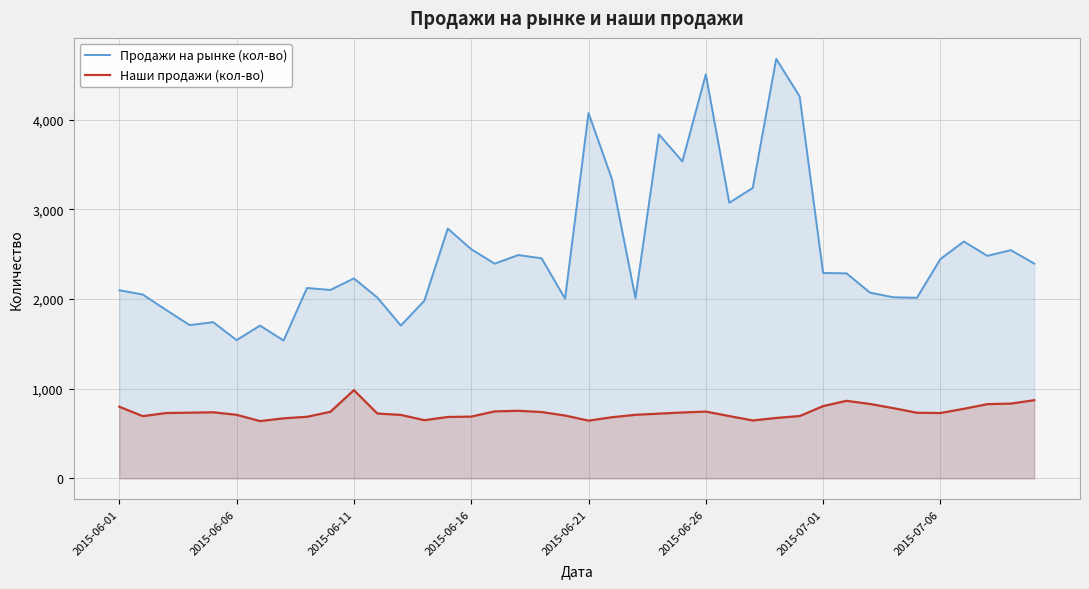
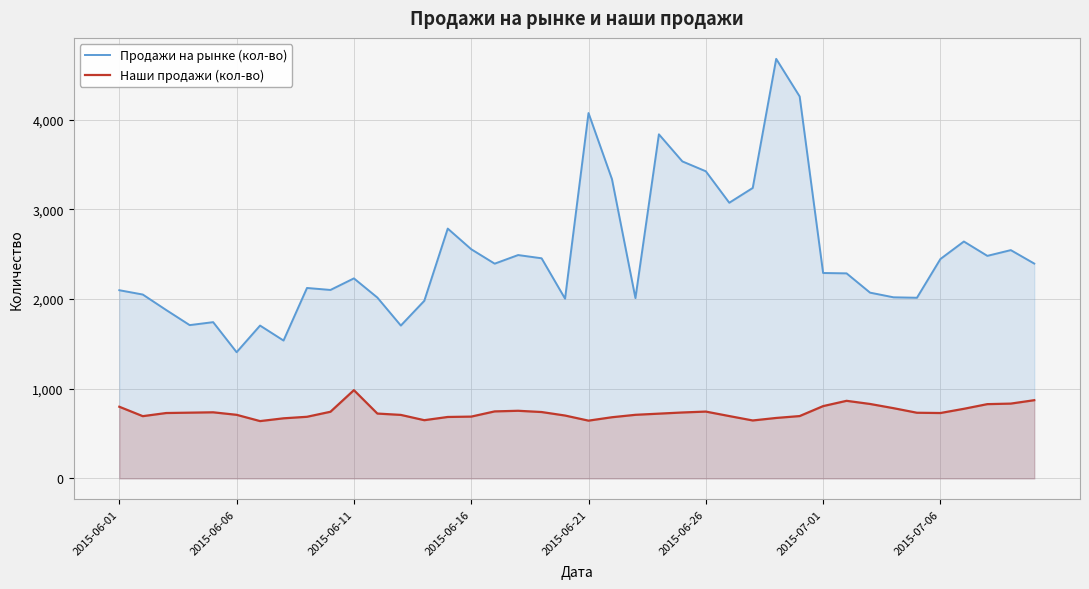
  {
    "Продажи на рынке (кол-во)": {
      "2015-06-01": "2,100",
-     "2015-06-06": "1,500",
+     "2015-06-06": "1,400",
      "2015-06-11": "2,200",
      "2015-06-16": "2,600",
      "2015-06-21": "4,100",
-     "2015-06-26": "4,500",
+     "2015-06-26": "3,400",
      "2015-07-01": "2,300",
      "2015-07-06": "2,400"
    },
    "Наши продажи (кол-во)": {
      "2015-06-01": "800",
      "2015-06-06": "700",
      "2015-06-11": "1,000",
      "2015-06-16": "700",
      "2015-06-21": "600",
      "2015-06-26": "700",
      "2015-07-01": "800",
      "2015-07-06": "700"
    }
  }
